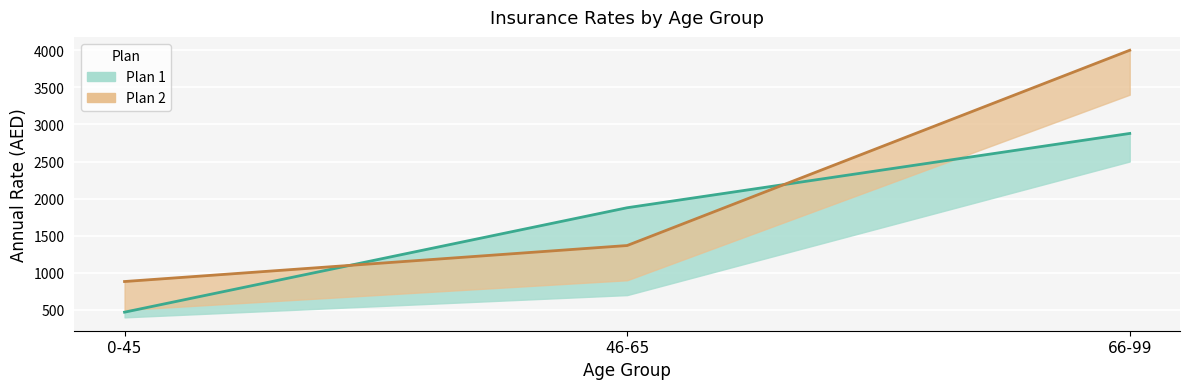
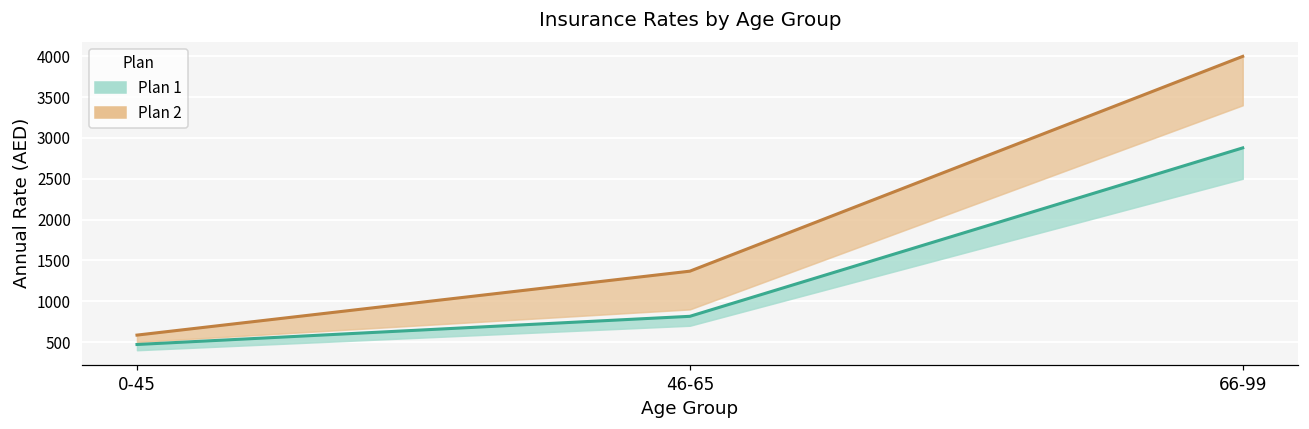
  {
    "Plan 1": {
      "0-45": 500,
-     "46-65": 1900,
+     "46-65": 800,
      "66-99": 2900
    },
    "Plan 2": {
-     "0-45": 900,
+     "0-45": 600,
      "46-65": 1400,
      "66-99": 4000
    }
  }
